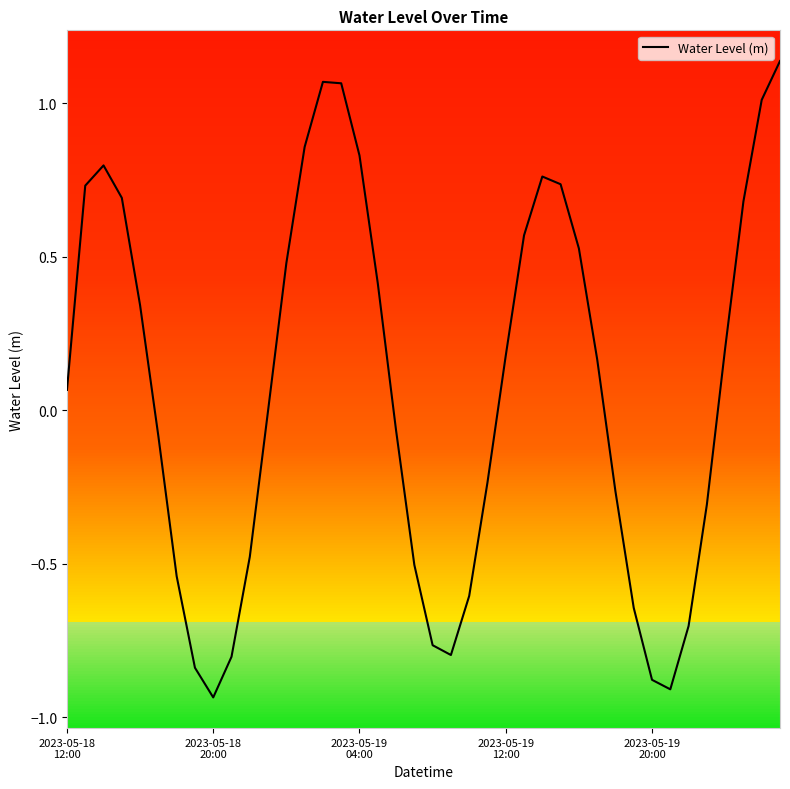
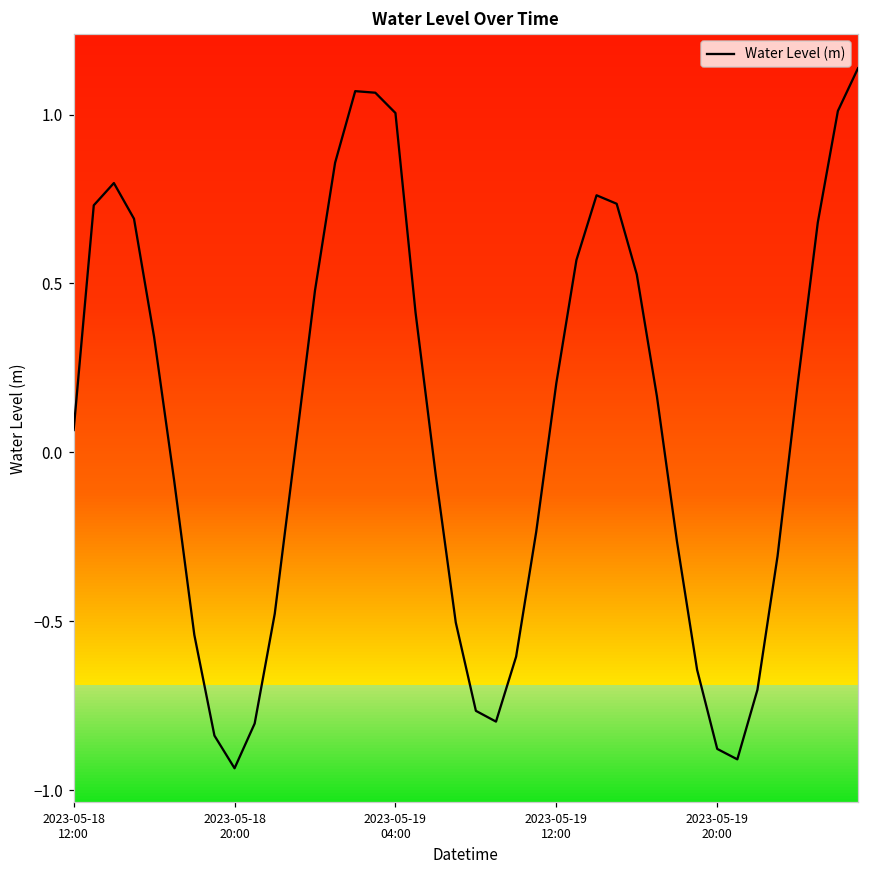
  {
    "2023-05-18 12:00": 0.07,
    "2023-05-18 20:00": -0.94,
-   "2023-05-19 04:00": 0.83,
-   "2023-05-19 12:00": 0.18,
+   "2023-05-19 04:00": 1.00,
+   "2023-05-19 12:00": 0.20,
    "2023-05-19 20:00": -0.88
  }
